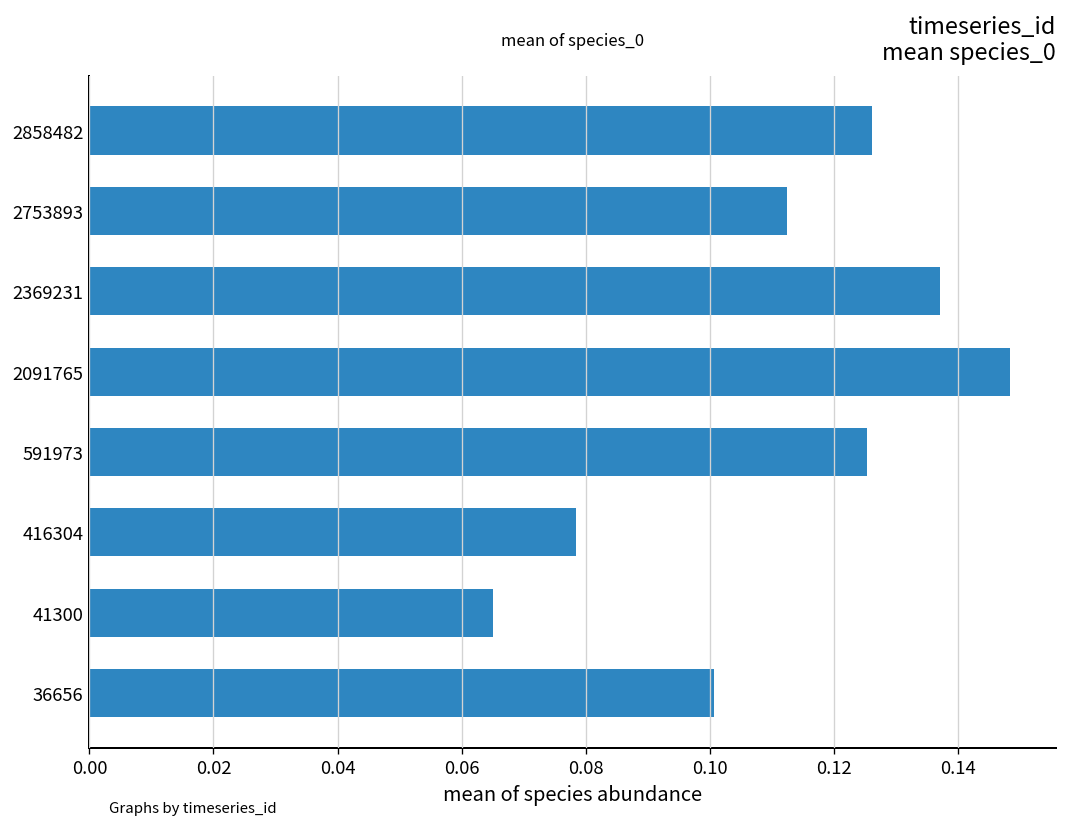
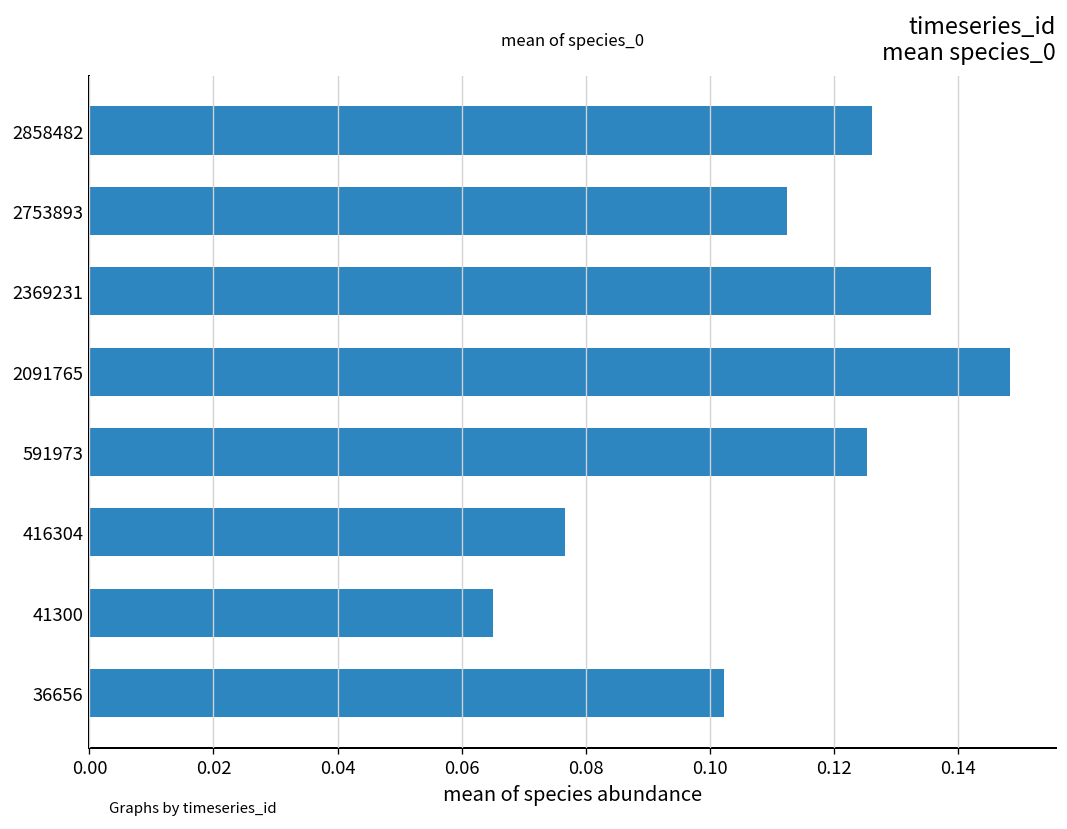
  {
    "2858482": 0.126,
    "2753893": 0.112,
-   "2369231": 0.137,
+   "2369231": 0.136,
    "2091765": 0.148,
    "591973": 0.125,
-   "416304": 0.078,
+   "416304": 0.077,
    "41300": 0.065,
-   "36656": 0.101
+   "36656": 0.102
  }
